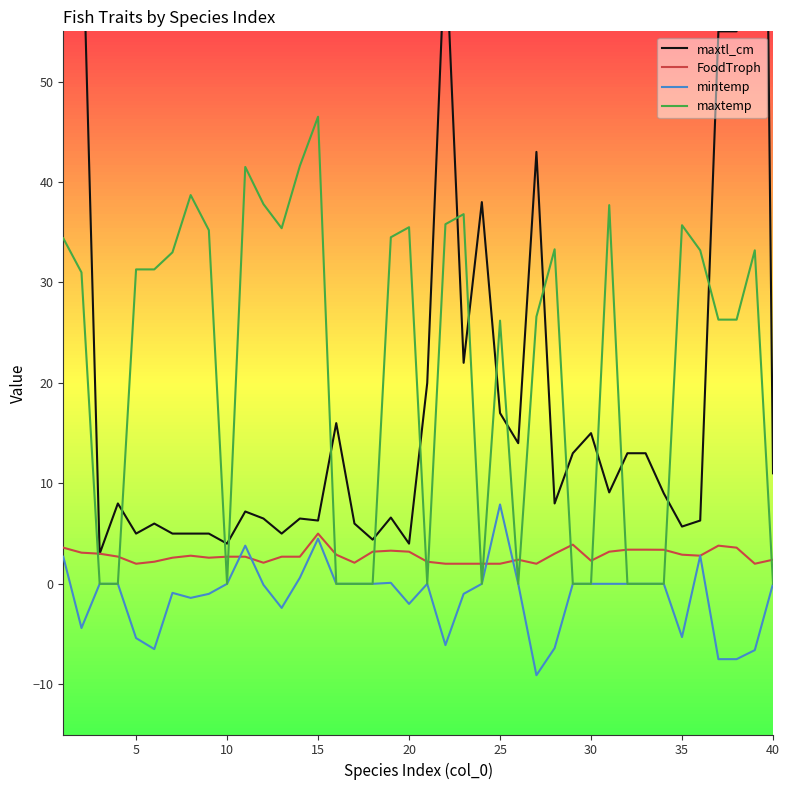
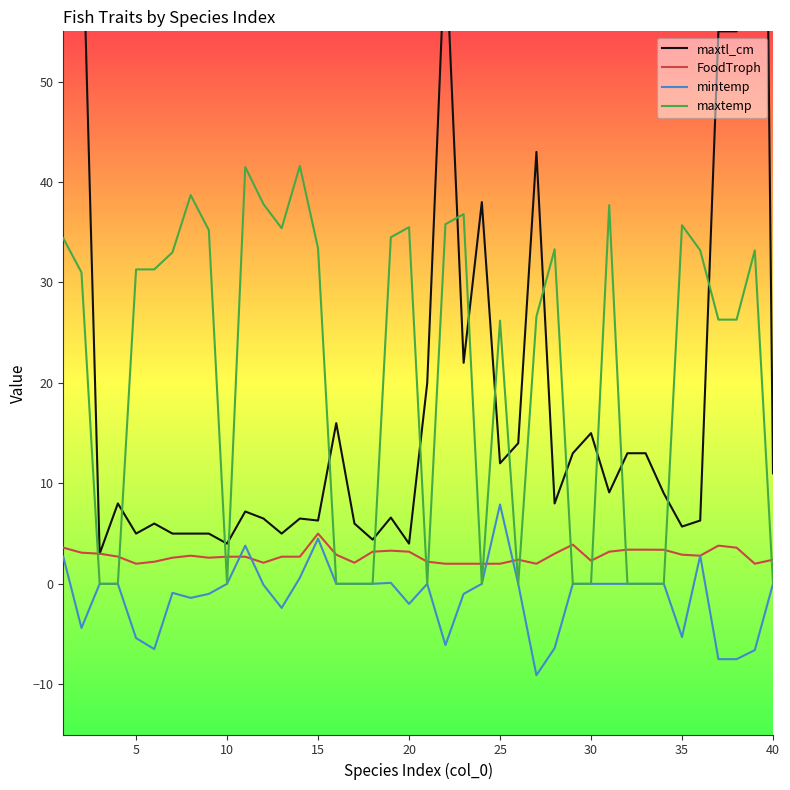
  {
    "maxtl_cm": {
      "5": 5,
      "10": 4,
      "15": 6.3,
      "20": 4,
-     "25": 17,
+     "25": 12,
      "30": 15,
      "35": 5.7,
      "40": 11
    },
    "FoodTroph": {
      "5": 2.0,
      "10": 2.7,
      "15": 5.0,
      "20": 3.2,
      "25": 2.0,
      "30": 2.3,
      "35": 2.9,
      "40": 2.4
    },
    "mintemp": {
      "5": -5.4,
      "15": 4.5,
      "20": -2.0,
      "25": 7.9,
      "35": -5.3
    },
    "maxtemp": {
      "5": 31.3,
-     "15": 46.5,
+     "15": 33.4,
      "20": 35.5,
      "25": 26.2,
      "35": 35.7
    }
  }
